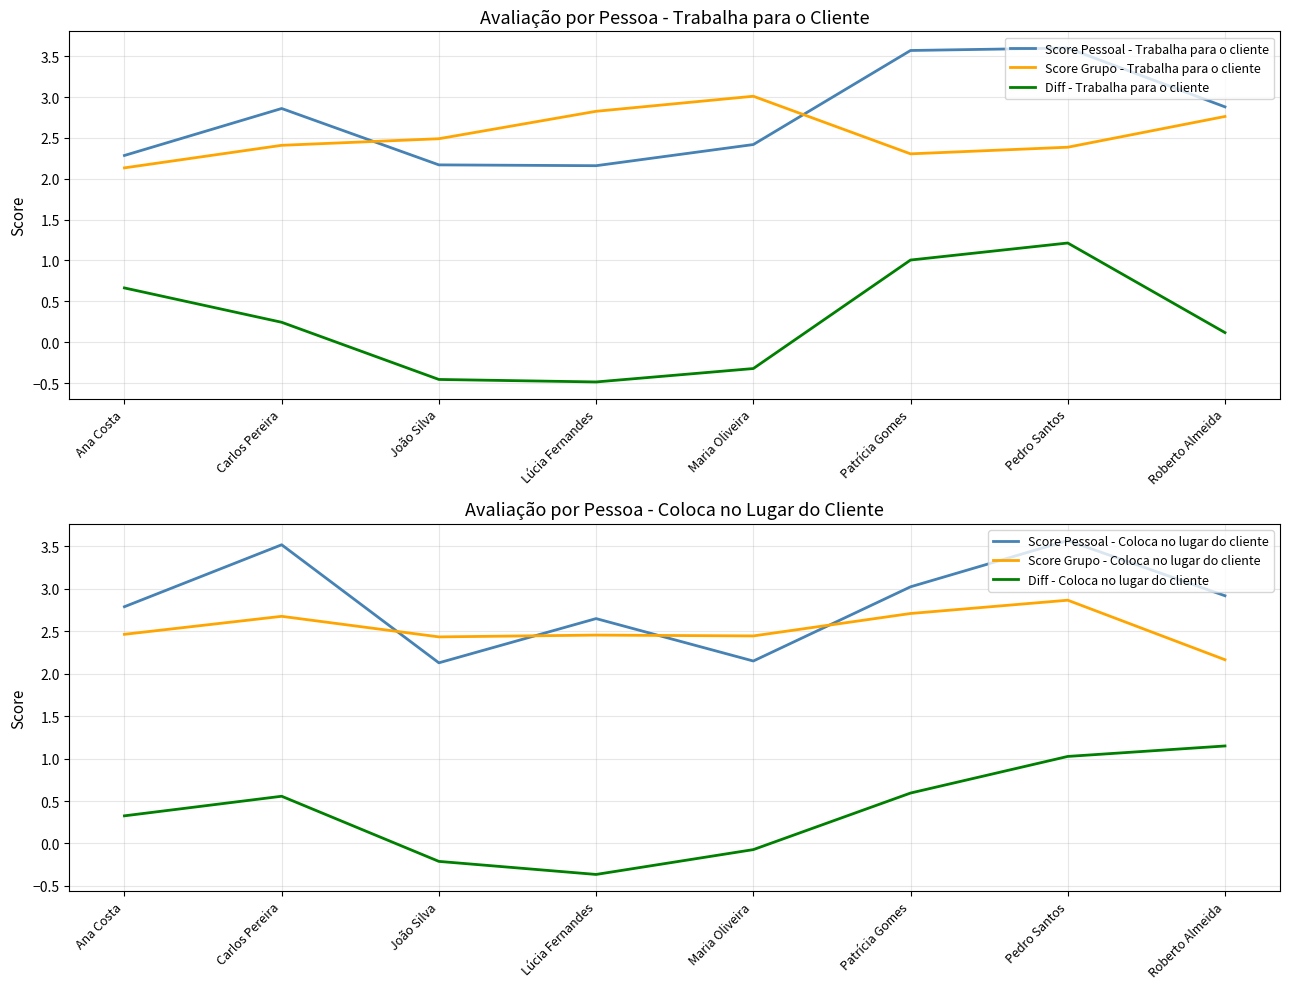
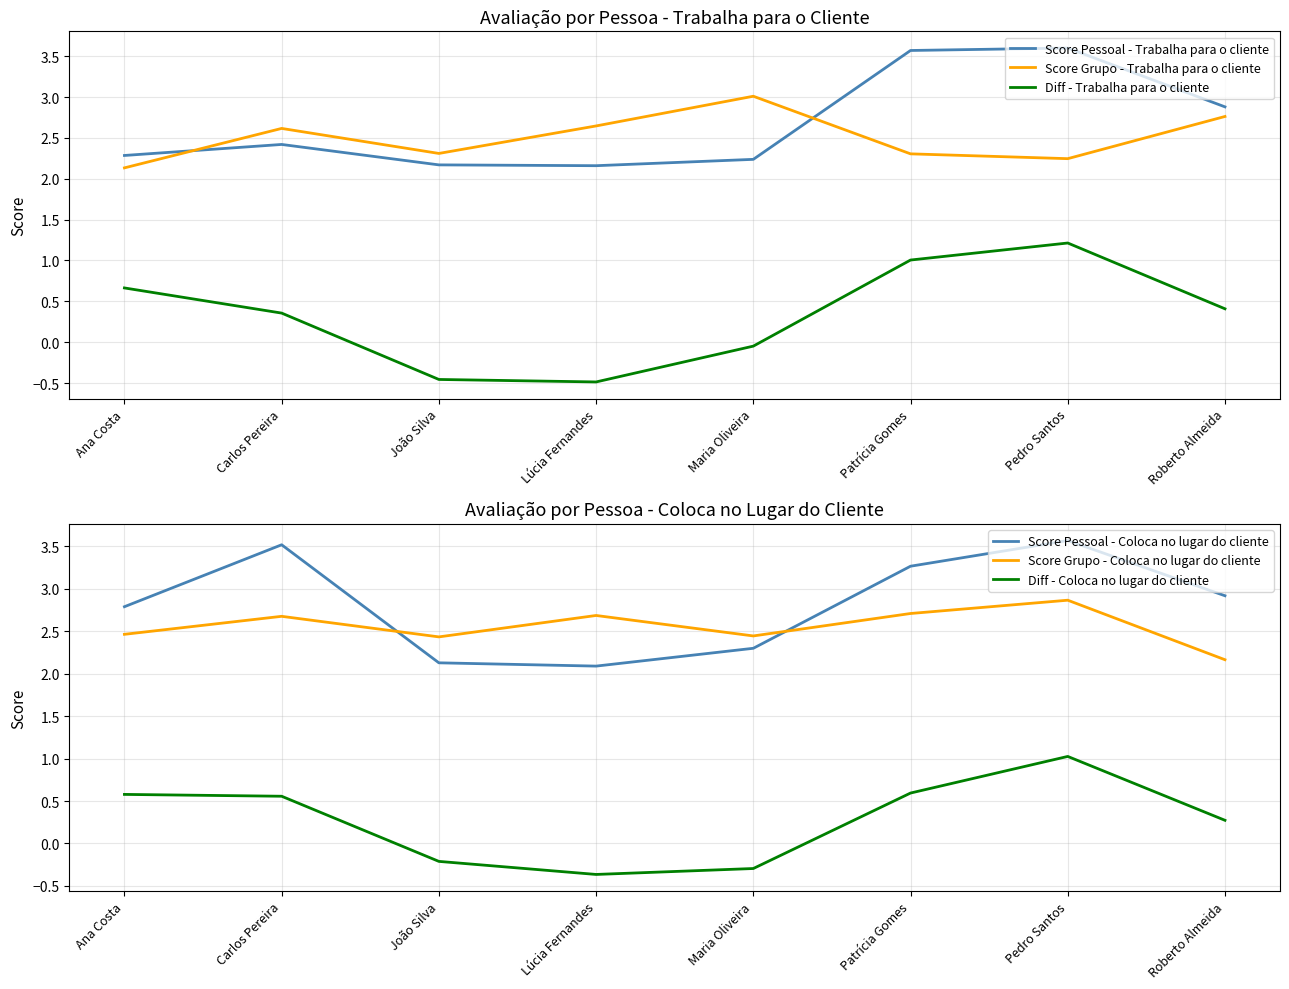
  {
    "Avaliação por Pessoa - Trabalha para o Cliente": {
      "Score Pessoal - Trabalha para o cliente": {
        "Ana Costa": 2.3,
-       "Carlos Pereira": 2.9,
+       "Carlos Pereira": 2.4,
        "João Silva": 2.2,
        "Lúcia Fernandes": 2.2,
-       "Maria Oliveira": 2.4,
+       "Maria Oliveira": 2.2,
        "Patrícia Gomes": 3.6,
        "Roberto Almeida": 2.9
      },
      "Score Grupo - Trabalha para o cliente": {
        "Ana Costa": 2.1,
-       "Carlos Pereira": 2.4,
-       "João Silva": 2.5,
-       "Lúcia Fernandes": 2.8,
+       "Carlos Pereira": 2.6,
+       "João Silva": 2.3,
+       "Lúcia Fernandes": 2.6,
        "Maria Oliveira": 3.0,
        "Patrícia Gomes": 2.3,
-       "Pedro Santos": 2.4,
+       "Pedro Santos": 2.2,
        "Roberto Almeida": 2.8
      },
      "Diff - Trabalha para o cliente": {
        "Ana Costa": 0.7,
-       "Carlos Pereira": 0.2,
+       "Carlos Pereira": 0.4,
        "João Silva": -0.5,
        "Lúcia Fernandes": -0.5,
-       "Maria Oliveira": -0.3,
+       "Maria Oliveira": 0.0,
        "Patrícia Gomes": 1.0,
        "Pedro Santos": 1.2,
-       "Roberto Almeida": 0.1
+       "Roberto Almeida": 0.4
      }
    },
    "Avaliação por Pessoa - Coloca no Lugar do Cliente": {
      "Score Pessoal - Coloca no lugar do cliente": {
        "Ana Costa": 2.8,
        "Carlos Pereira": 3.5,
        "João Silva": 2.1,
-       "Lúcia Fernandes": 2.7,
-       "Maria Oliveira": 2.2,
-       "Patrícia Gomes": 3.0,
+       "Lúcia Fernandes": 2.1,
+       "Maria Oliveira": 2.3,
+       "Patrícia Gomes": 3.3,
        "Roberto Almeida": 2.9
      },
      "Score Grupo - Coloca no lugar do cliente": {
        "Ana Costa": 2.5,
        "Carlos Pereira": 2.7,
        "João Silva": 2.4,
-       "Lúcia Fernandes": 2.5,
+       "Lúcia Fernandes": 2.7,
        "Maria Oliveira": 2.4,
        "Patrícia Gomes": 2.7,
        "Pedro Santos": 2.9,
        "Roberto Almeida": 2.2
      },
      "Diff - Coloca no lugar do cliente": {
-       "Ana Costa": 0.3,
+       "Ana Costa": 0.6,
        "Carlos Pereira": 0.6,
        "João Silva": -0.2,
        "Lúcia Fernandes": -0.4,
-       "Maria Oliveira": -0.1,
+       "Maria Oliveira": -0.3,
        "Patrícia Gomes": 0.6,
        "Pedro Santos": 1.0,
-       "Roberto Almeida": 1.1
+       "Roberto Almeida": 0.3
      }
    }
  }
